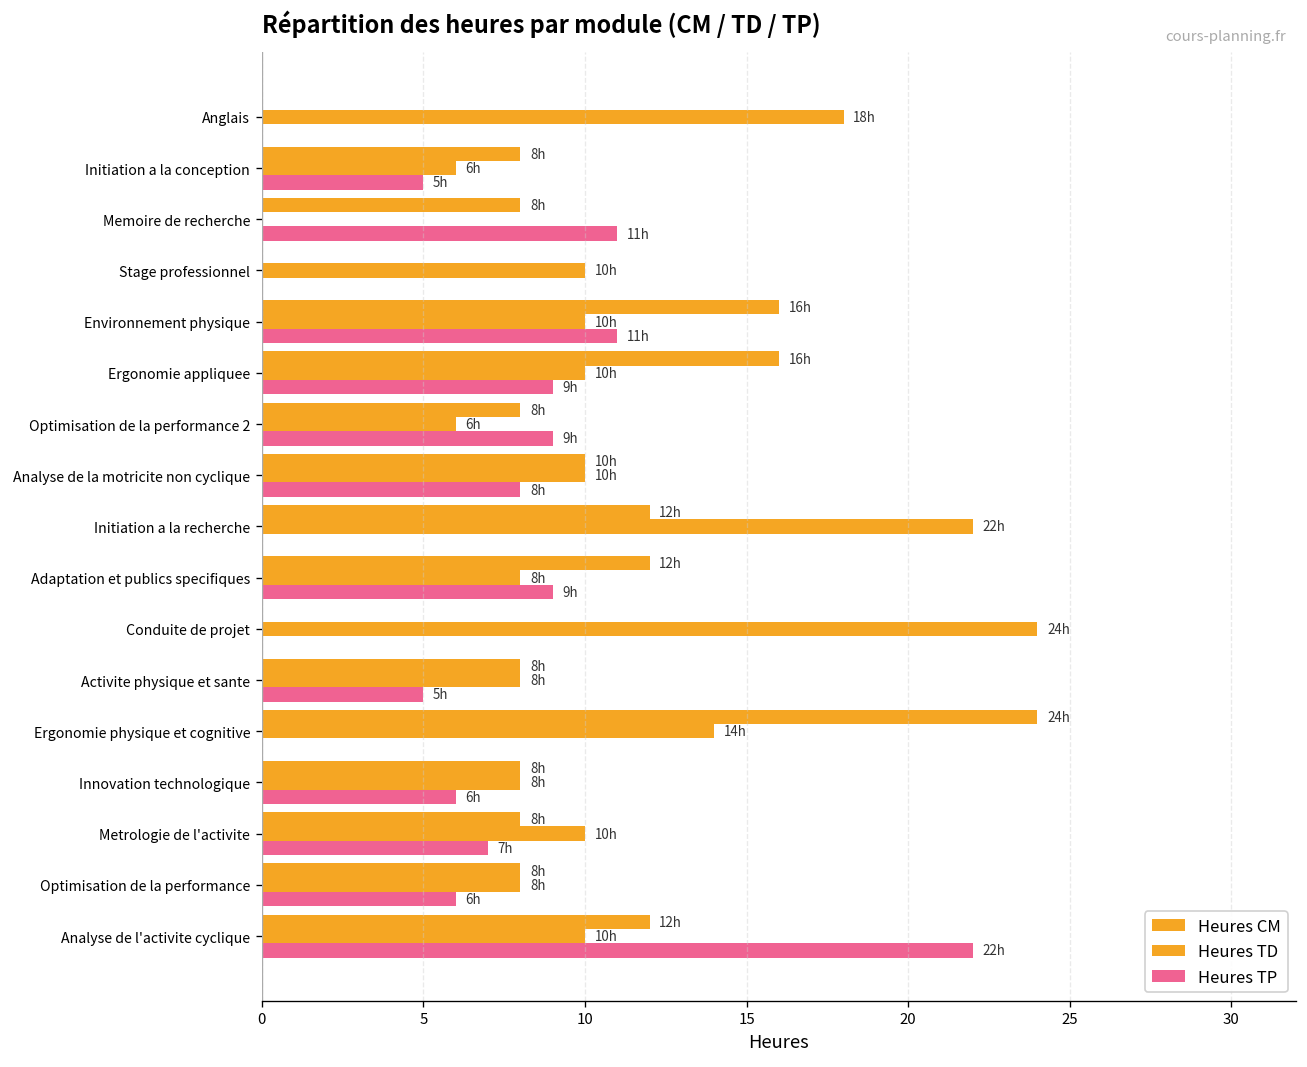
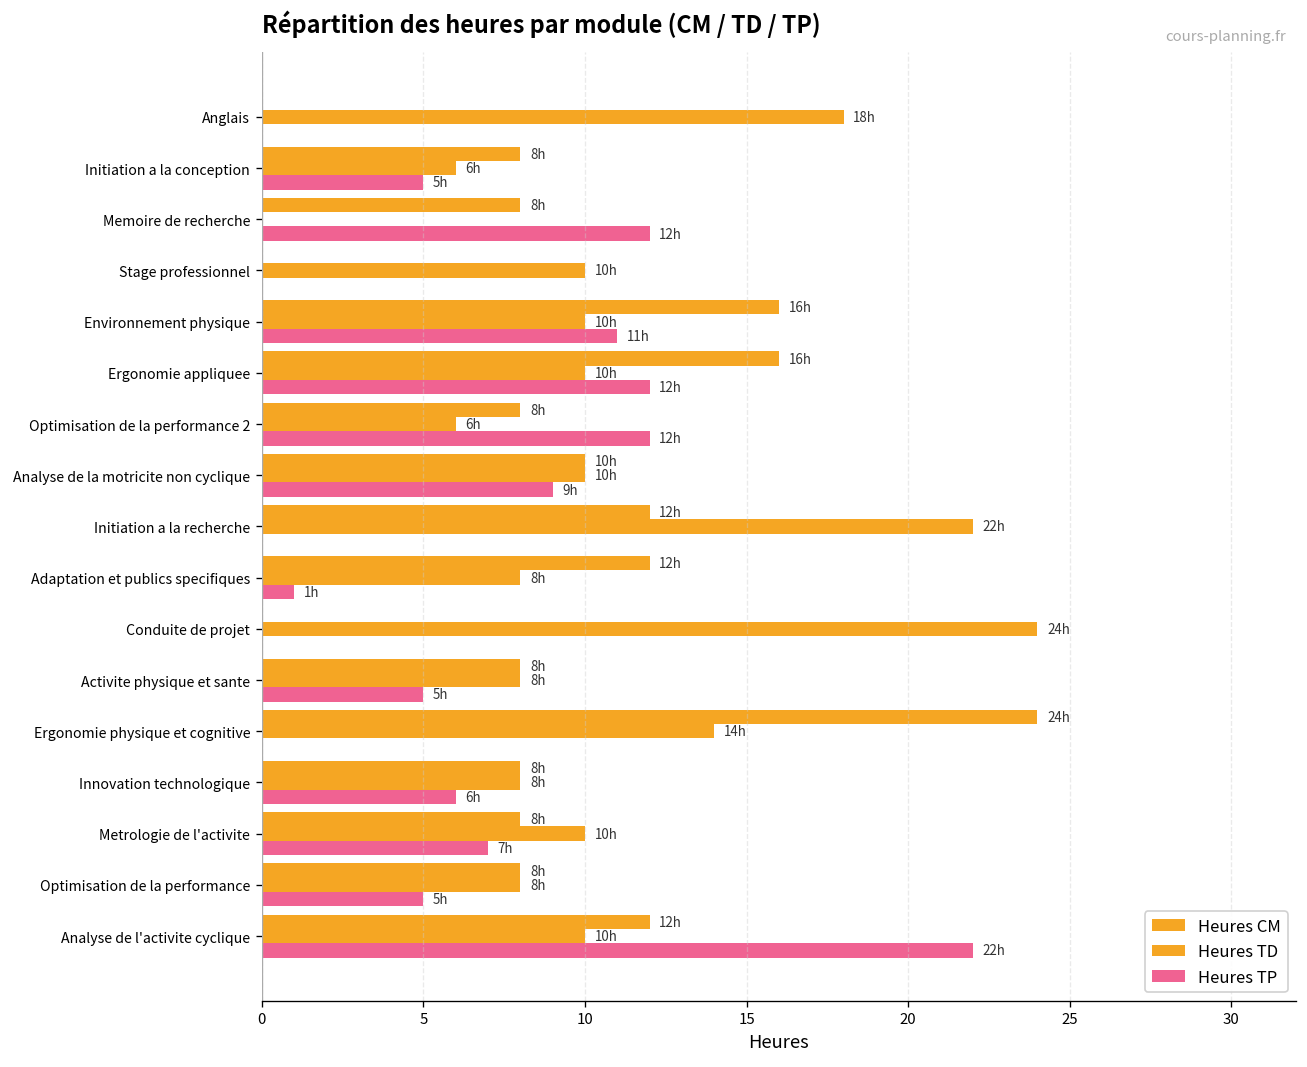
  {
    "Heures TP": {
      "Initiation a la conception": "5h",
-     "Memoire de recherche": "11h",
+     "Memoire de recherche": "12h",
      "Environnement physique": "11h",
-     "Ergonomie appliquee": "9h",
-     "Optimisation de la performance 2": "9h",
-     "Analyse de la motricite non cyclique": "8h",
-     "Adaptation et publics specifiques": "9h",
+     "Ergonomie appliquee": "12h",
+     "Optimisation de la performance 2": "12h",
+     "Analyse de la motricite non cyclique": "9h",
+     "Adaptation et publics specifiques": "1h",
      "Activite physique et sante": "5h",
      "Innovation technologique": "6h",
      "Metrologie de l'activite": "7h",
-     "Optimisation de la performance": "6h",
+     "Optimisation de la performance": "5h",
      "Analyse de l'activite cyclique": "22h"
    }
  }
